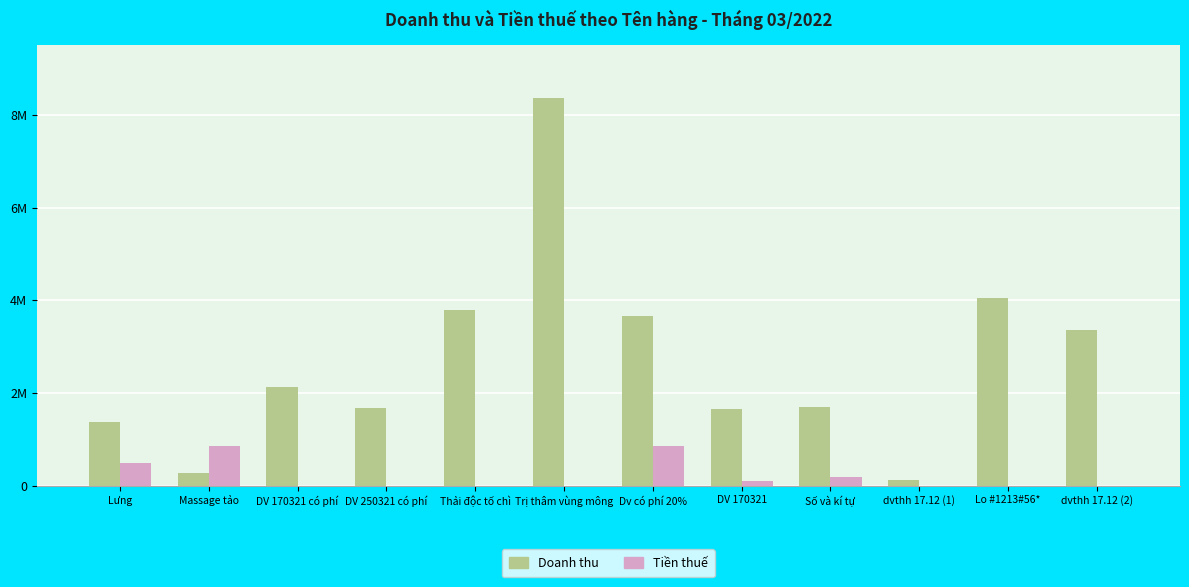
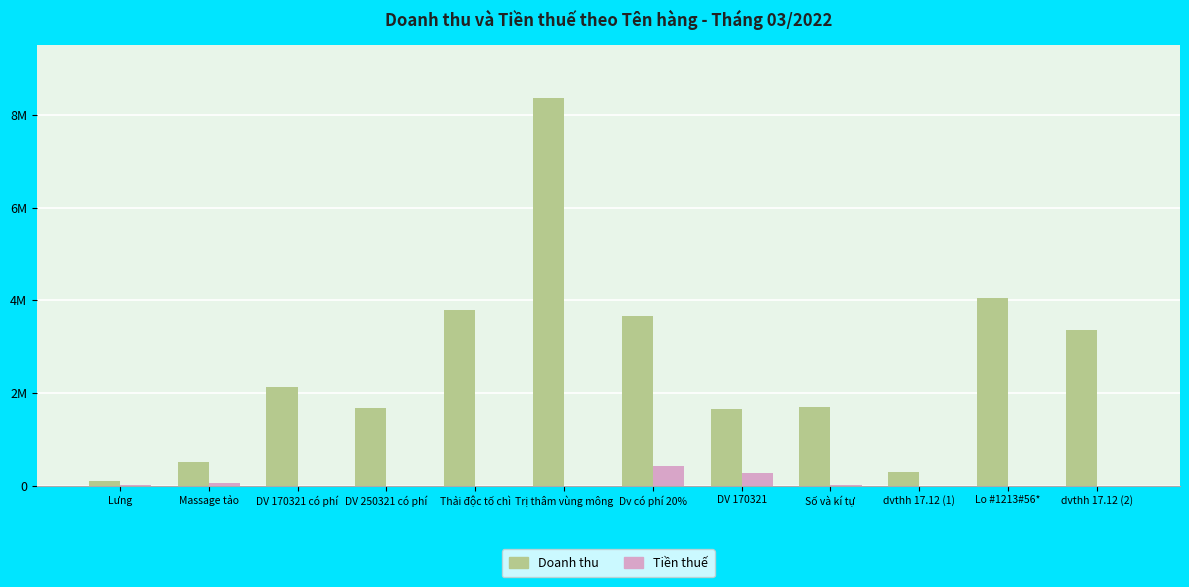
  {
    "Doanh thu": {
-     "Lưng": 1400000,
-     "Massage tảo": 300000,
+     "Lưng": 100000,
+     "Massage tảo": 500000,
      "DV 170321 có phí": 2100000,
      "DV 250321 có phí": 1700000,
      "Thải độc tố chì": 3800000,
      "Trị thâm vùng mông": 8400000,
      "Dv có phí 20%": 3700000,
      "DV 170321": 1700000,
      "Số và kí tự": 1700000,
-     "dvthh 17.12 (1)": 100000,
+     "dvthh 17.12 (1)": 300000,
      "Lo #1213#56*": 4000000,
      "dvthh 17.12 (2)": 3400000
    },
    "Tiền thuế": {
-     "Lưng": 500000,
-     "Massage tảo": 900000,
+     "Lưng": 0,
+     "Massage tảo": 100000,
      "DV 170321 có phí": 0,
      "DV 250321 có phí": 0,
      "Thải độc tố chì": 0,
      "Trị thâm vùng mông": 0,
-     "Dv có phí 20%": 900000,
-     "DV 170321": 100000,
-     "Số và kí tự": 200000,
+     "Dv có phí 20%": 400000,
+     "DV 170321": 300000,
+     "Số và kí tự": 0,
      "dvthh 17.12 (1)": 0,
      "Lo #1213#56*": 0,
      "dvthh 17.12 (2)": 0
    }
  }
